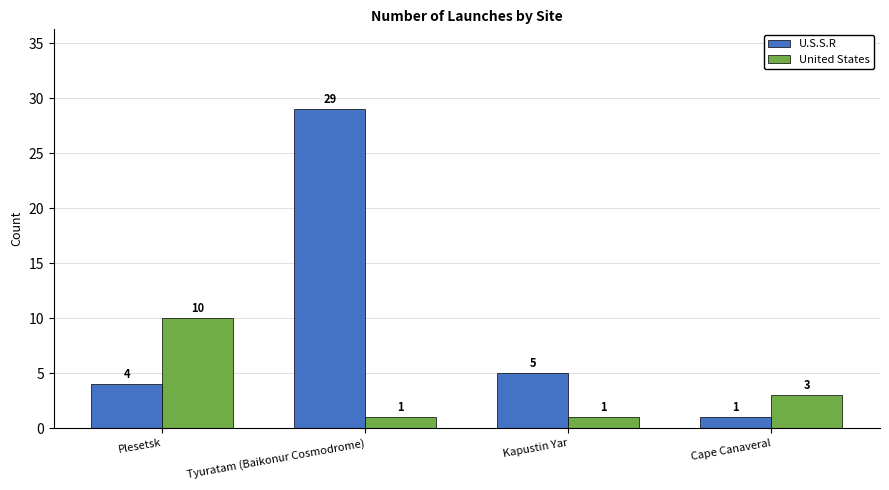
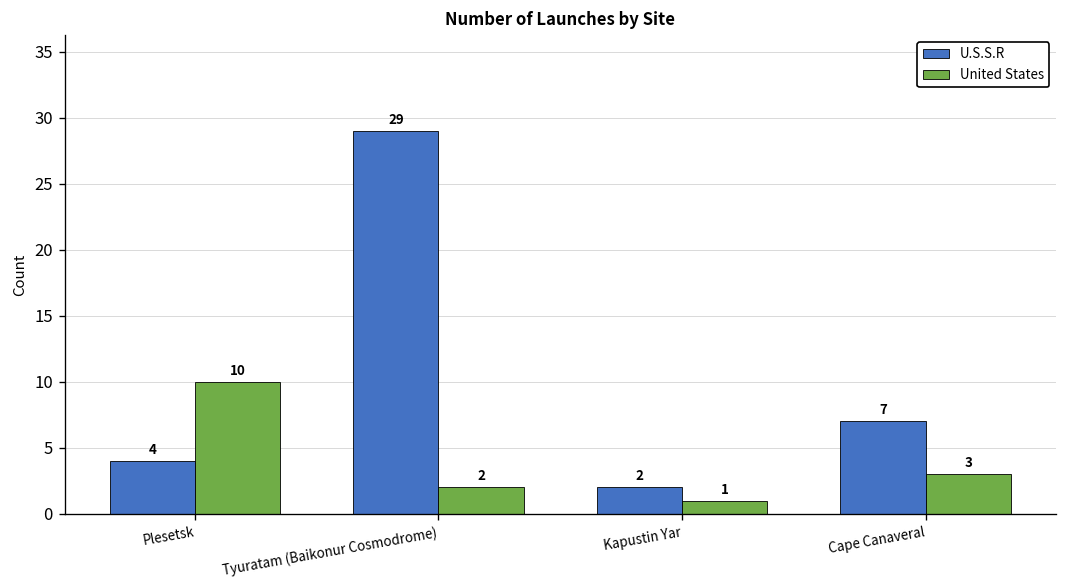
  {
    "U.S.S.R": {
      "Plesetsk": 4,
      "Tyuratam (Baikonur Cosmodrome)": 29,
-     "Kapustin Yar": 5,
-     "Cape Canaveral": 1
+     "Kapustin Yar": 2,
+     "Cape Canaveral": 7
    },
    "United States": {
      "Plesetsk": 10,
-     "Tyuratam (Baikonur Cosmodrome)": 1,
+     "Tyuratam (Baikonur Cosmodrome)": 2,
      "Kapustin Yar": 1,
      "Cape Canaveral": 3
    }
  }
